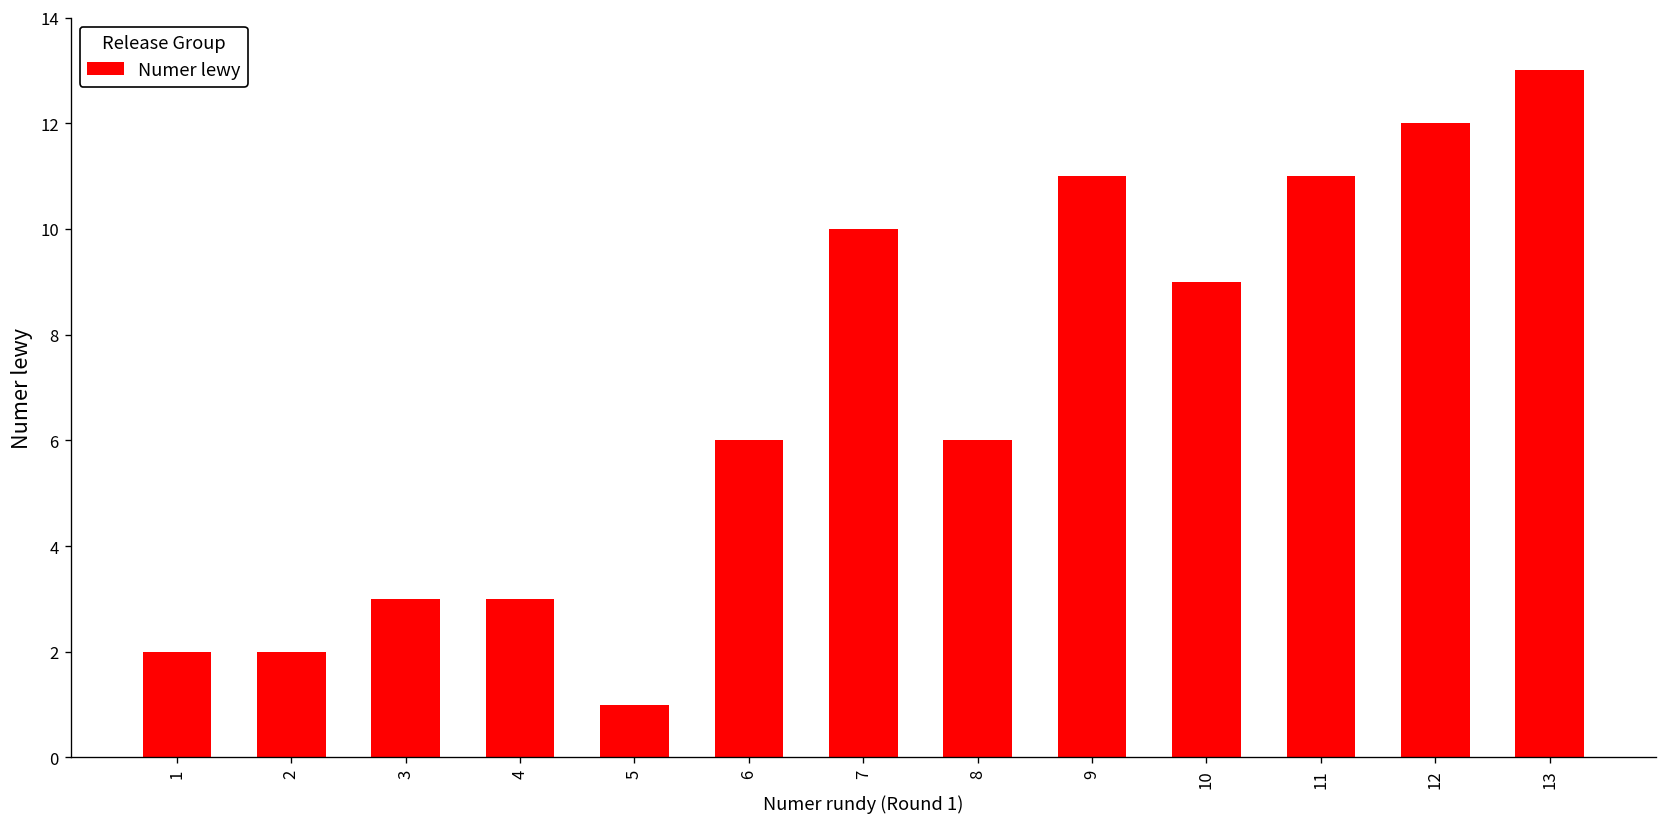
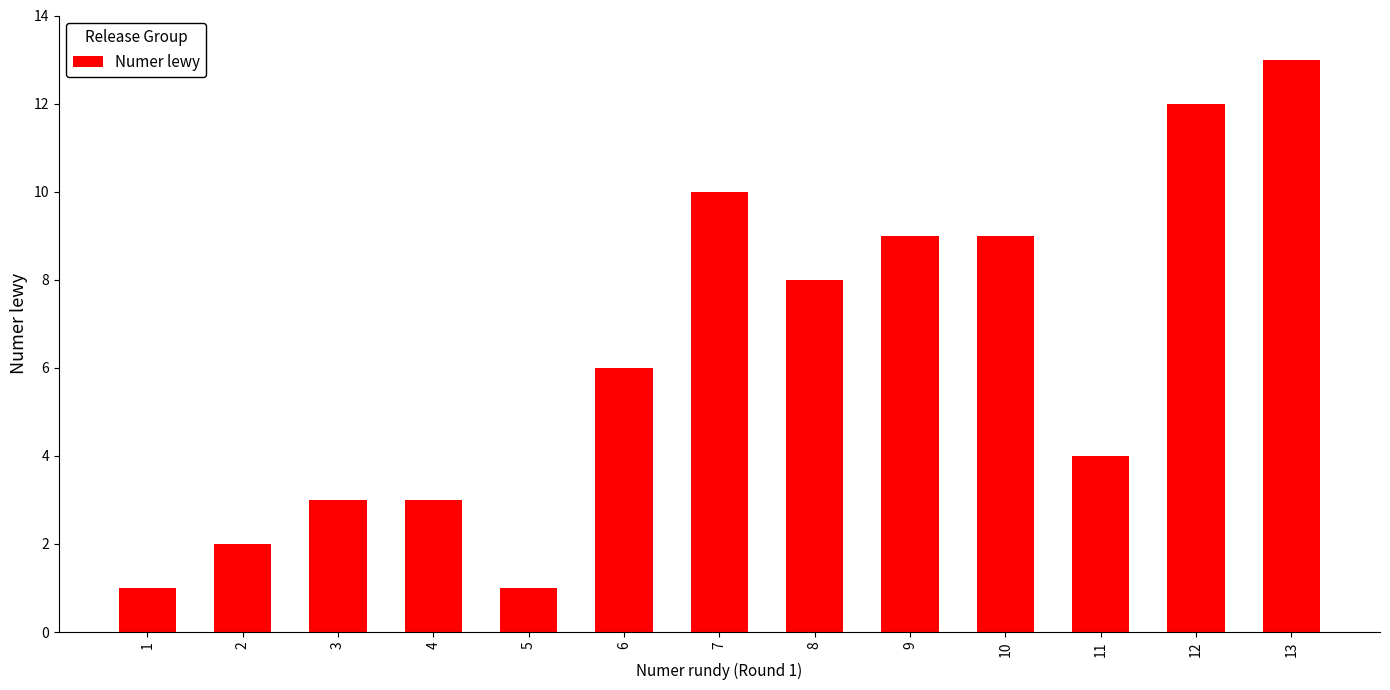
  {
-   "1": 2,
+   "1": 1,
    "2": 2,
    "3": 3,
    "4": 3,
    "5": 1,
    "6": 6,
    "7": 10,
-   "8": 6,
-   "9": 11,
+   "8": 8,
+   "9": 9,
    "10": 9,
-   "11": 11,
+   "11": 4,
    "12": 12,
    "13": 13
  }
